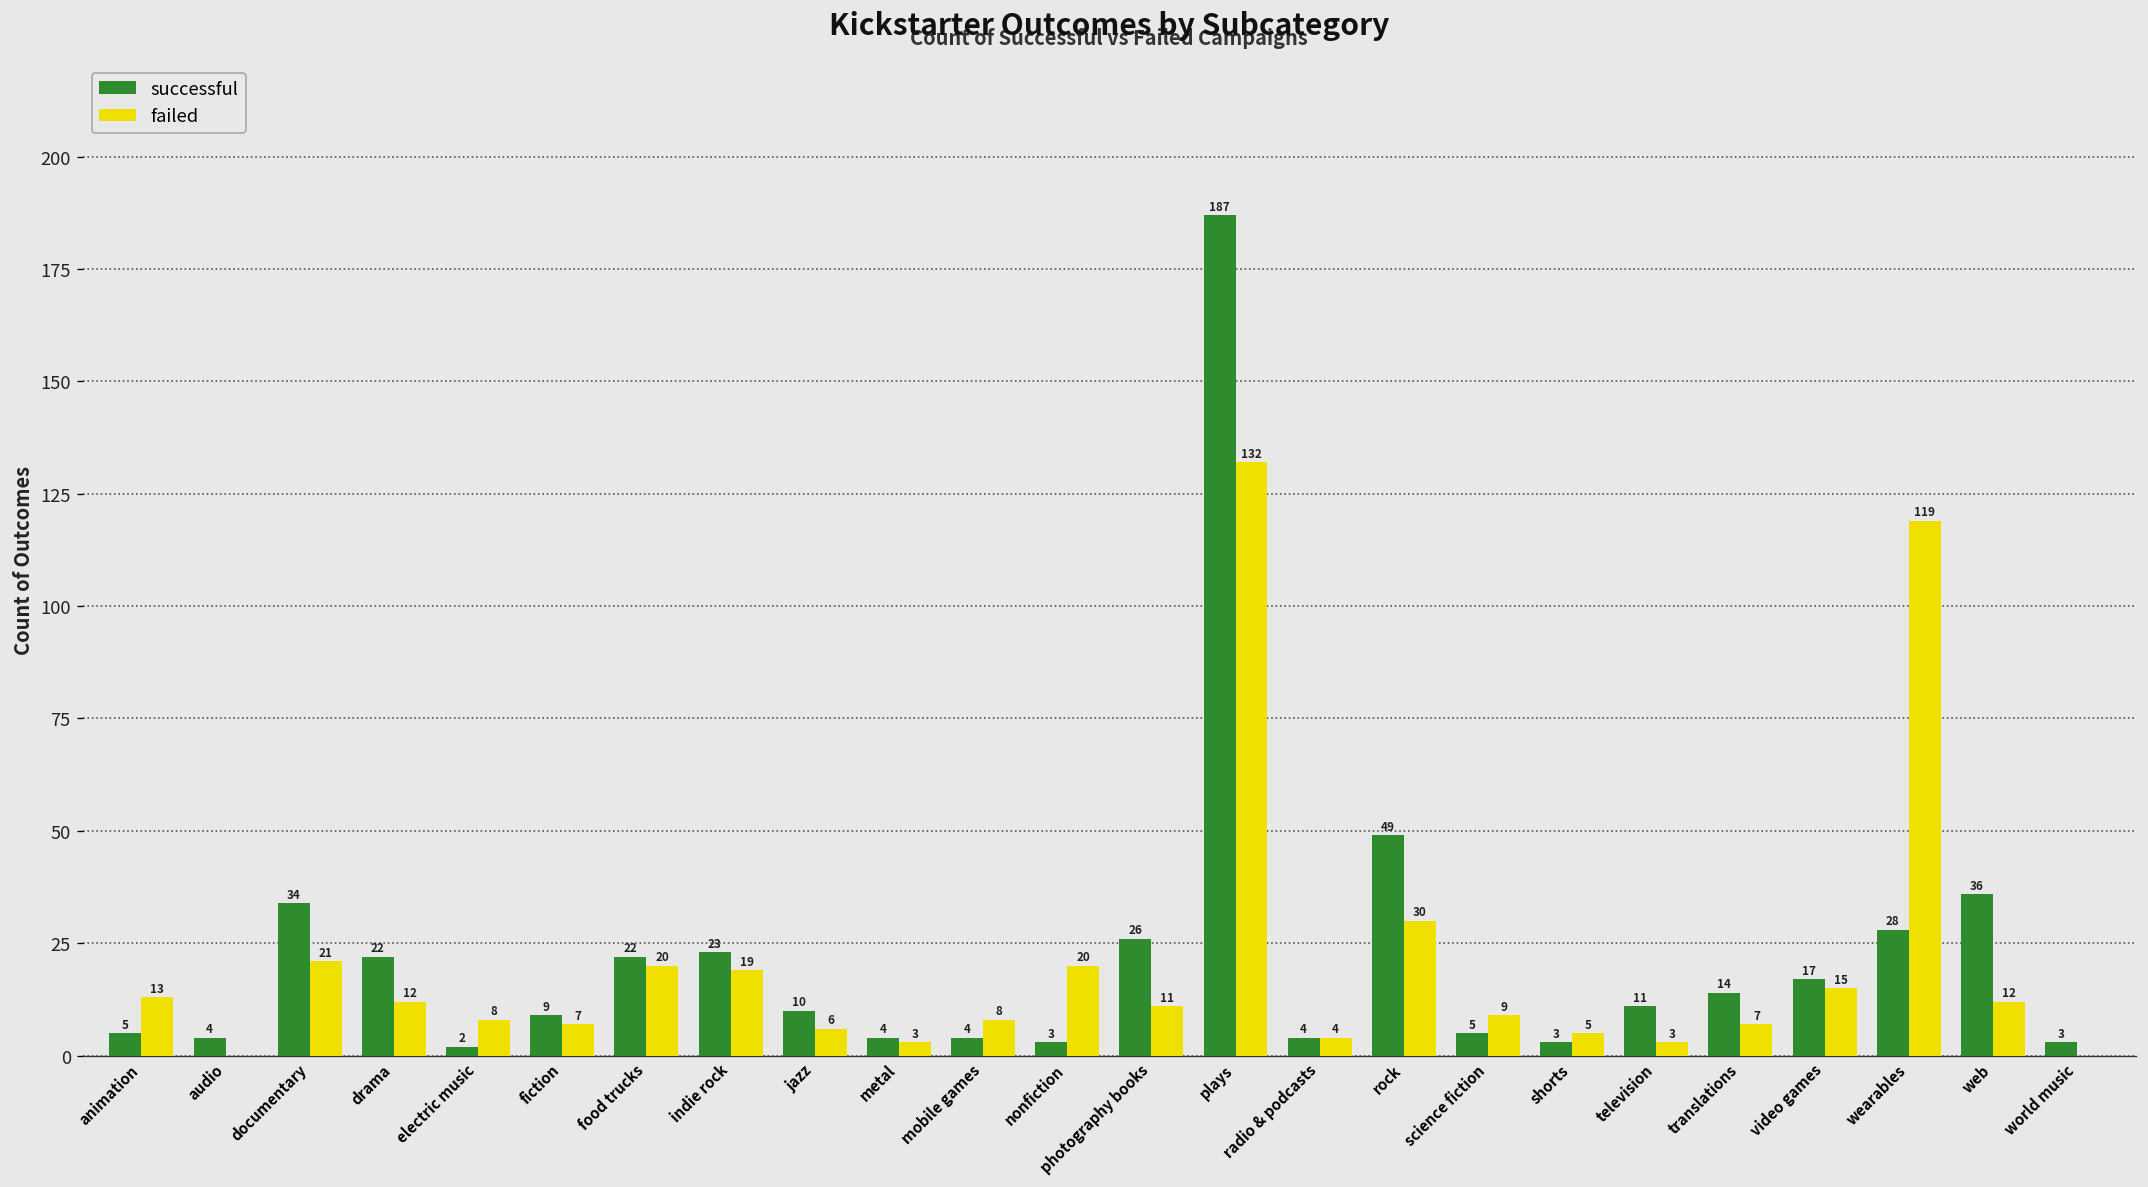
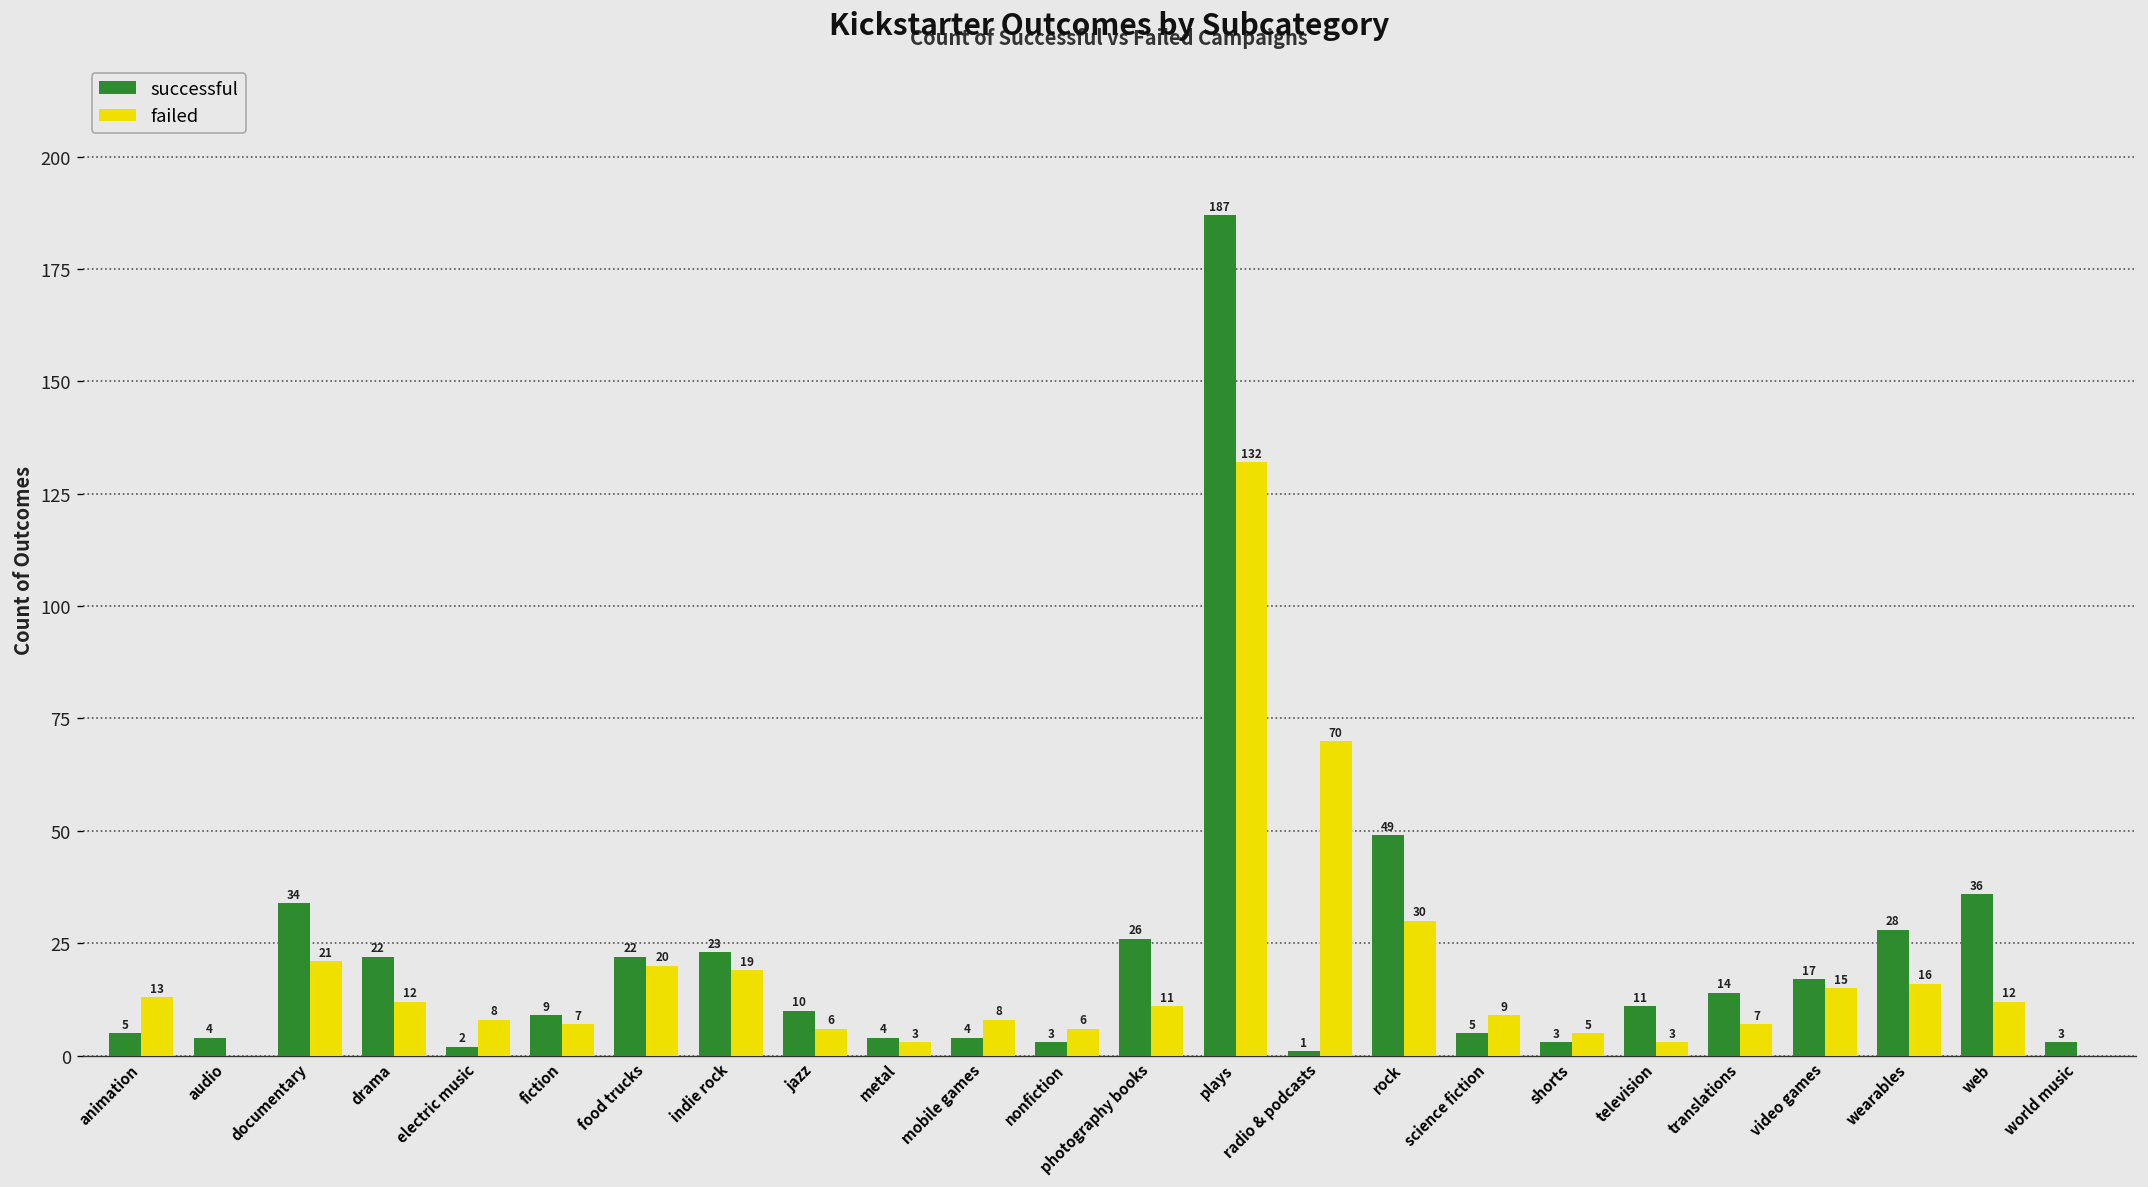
  {
    "successful": {
      "animation": 5,
      "audio": 4,
      "documentary": 34,
      "drama": 22,
      "electric music": 2,
      "fiction": 9,
      "food trucks": 22,
      "indie rock": 23,
      "jazz": 10,
      "metal": 4,
      "mobile games": 4,
      "nonfiction": 3,
      "photography books": 26,
      "plays": 187,
-     "radio & podcasts": 4,
+     "radio & podcasts": 1,
      "rock": 49,
      "science fiction": 5,
      "shorts": 3,
      "television": 11,
      "translations": 14,
      "video games": 17,
      "wearables": 28,
      "web": 36,
      "world music": 3
    },
    "failed": {
      "animation": 13,
      "documentary": 21,
      "drama": 12,
      "electric music": 8,
      "fiction": 7,
      "food trucks": 20,
      "indie rock": 19,
      "jazz": 6,
      "metal": 3,
      "mobile games": 8,
-     "nonfiction": 20,
+     "nonfiction": 6,
      "photography books": 11,
      "plays": 132,
-     "radio & podcasts": 4,
+     "radio & podcasts": 70,
      "rock": 30,
      "science fiction": 9,
      "shorts": 5,
      "television": 3,
      "translations": 7,
      "video games": 15,
-     "wearables": 119,
+     "wearables": 16,
      "web": 12
    }
  }
